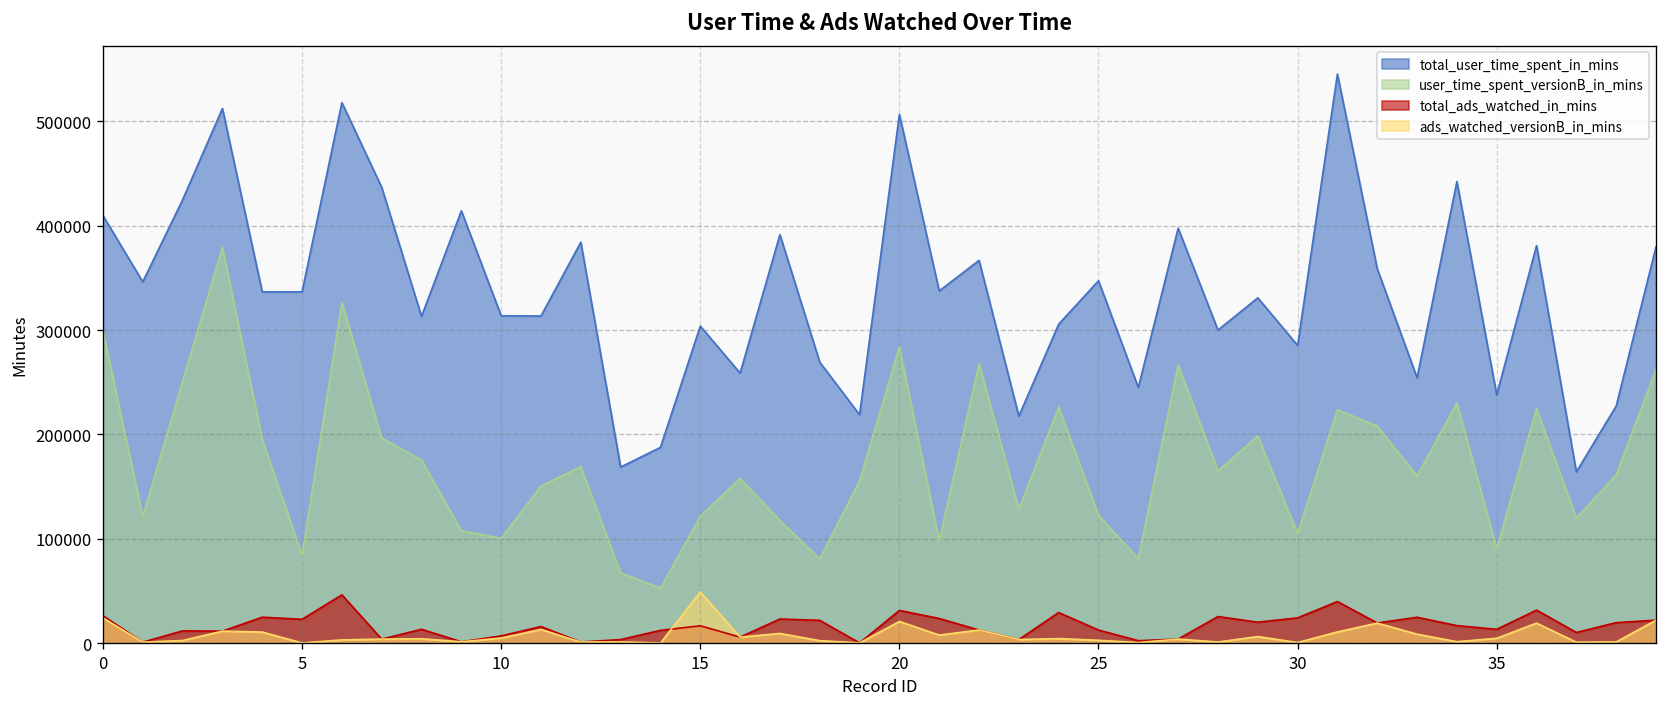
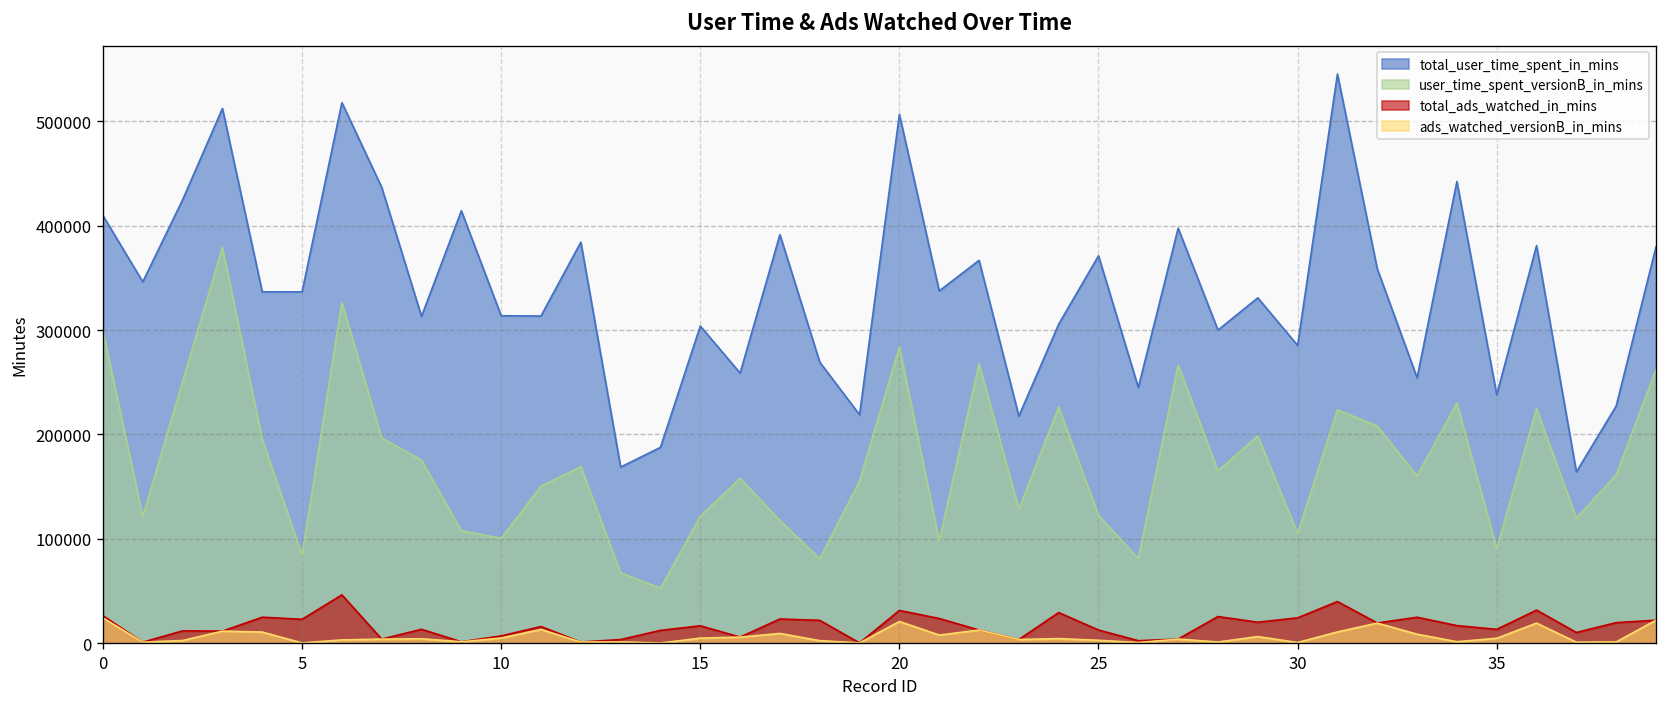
  {
    "total_user_time_spent_in_mins": {
      "0": 410000,
      "5": 340000,
      "10": 310000,
      "15": 300000,
      "20": 510000,
-     "25": 350000,
+     "25": 370000,
      "30": 290000,
      "35": 240000
    },
    "user_time_spent_versionB_in_mins": {
      "0": 300000,
      "5": 80000,
      "10": 100000,
      "15": 120000,
      "20": 280000,
      "25": 120000,
      "30": 100000,
      "35": 90000
    },
    "total_ads_watched_in_mins": {
      "5": 20000,
      "15": 20000,
      "20": 30000,
      "25": 10000,
      "30": 20000,
      "35": 10000
    },
    "ads_watched_versionB_in_mins": {
      "5": 0,
-     "15": 50000,
+     "15": 0,
      "20": 20000,
      "25": 0,
      "30": 0,
      "35": 0
    }
  }
